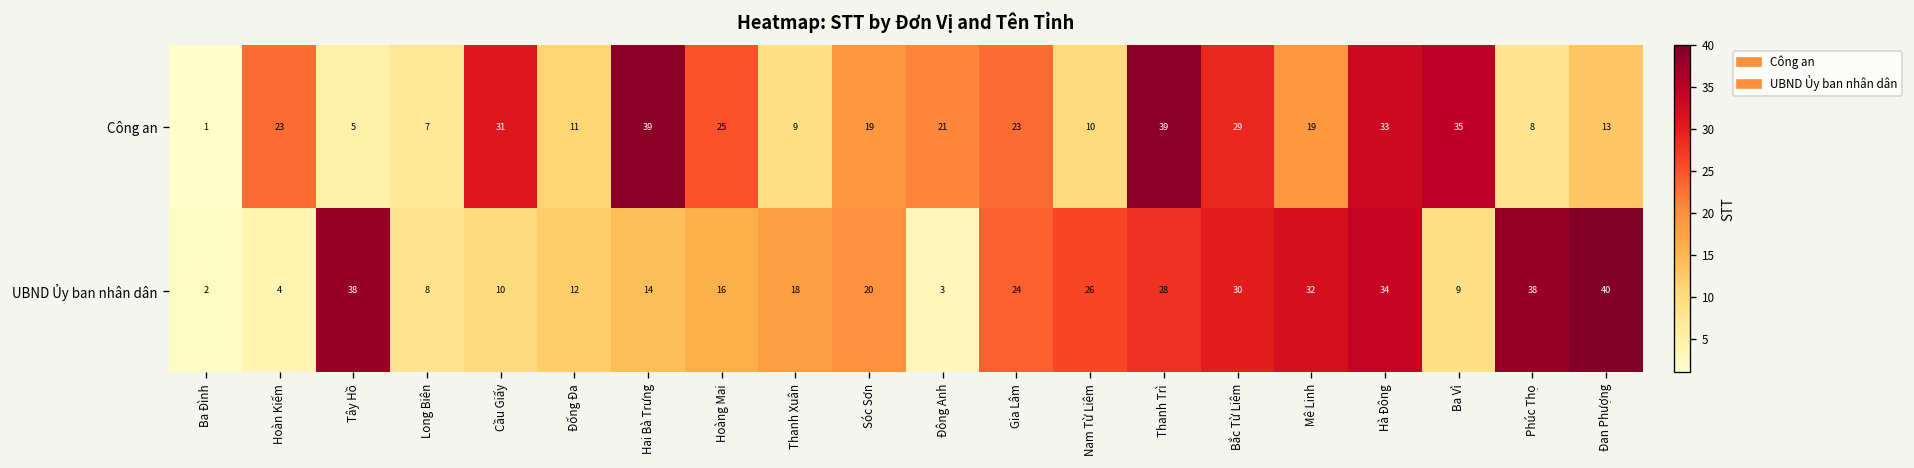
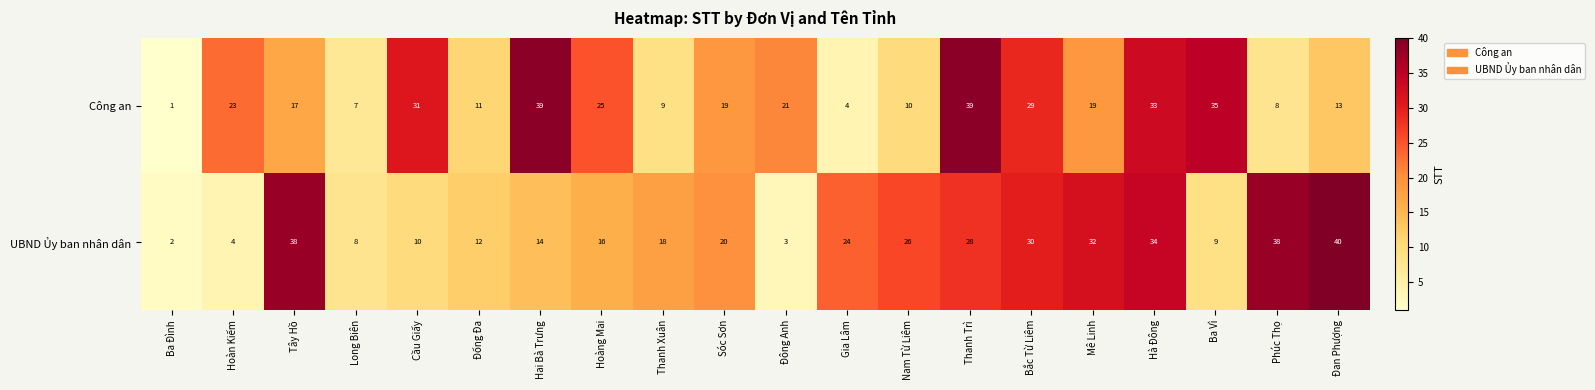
  {
    "Công an": {
      "Ba Đình": 1,
      "Hoàn Kiếm": 23,
-     "Tây Hồ": 5,
+     "Tây Hồ": 17,
      "Long Biên": 7,
      "Cầu Giấy": 31,
      "Đống Đa": 11,
      "Hai Bà Trưng": 39,
      "Hoàng Mai": 25,
      "Thanh Xuân": 9,
      "Sóc Sơn": 19,
      "Đông Anh": 21,
-     "Gia Lâm": 23,
+     "Gia Lâm": 4,
      "Nam Từ Liêm": 10,
      "Thanh Trì": 39,
      "Bắc Từ Liêm": 29,
      "Mê Linh": 19,
      "Hà Đông": 33,
      "Ba Vì": 35,
      "Phúc Thọ": 8,
      "Đan Phượng": 13
    },
    "UBND Ủy ban nhân dân": {
      "Ba Đình": 2,
      "Hoàn Kiếm": 4,
      "Tây Hồ": 38,
      "Long Biên": 8,
      "Cầu Giấy": 10,
      "Đống Đa": 12,
      "Hai Bà Trưng": 14,
      "Hoàng Mai": 16,
      "Thanh Xuân": 18,
      "Sóc Sơn": 20,
      "Đông Anh": 3,
      "Gia Lâm": 24,
      "Nam Từ Liêm": 26,
      "Thanh Trì": 28,
      "Bắc Từ Liêm": 30,
      "Mê Linh": 32,
      "Hà Đông": 34,
      "Ba Vì": 9,
      "Phúc Thọ": 38,
      "Đan Phượng": 40
    }
  }
